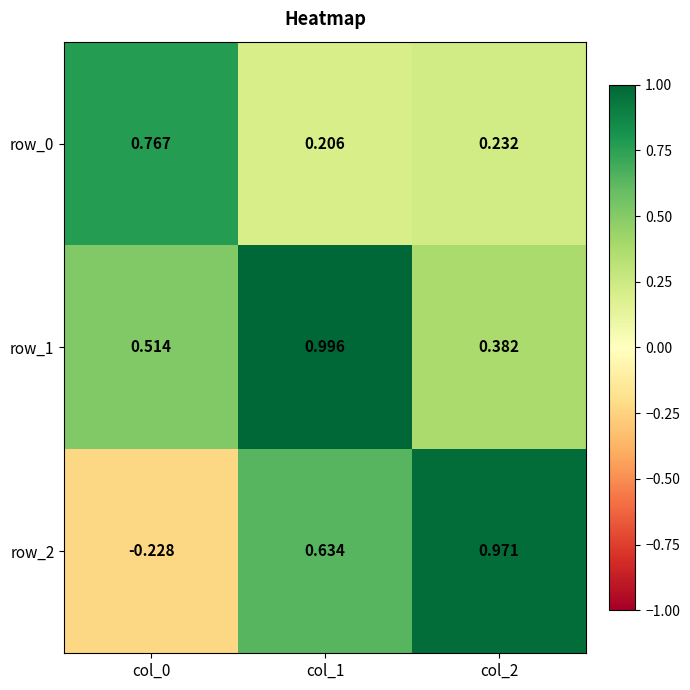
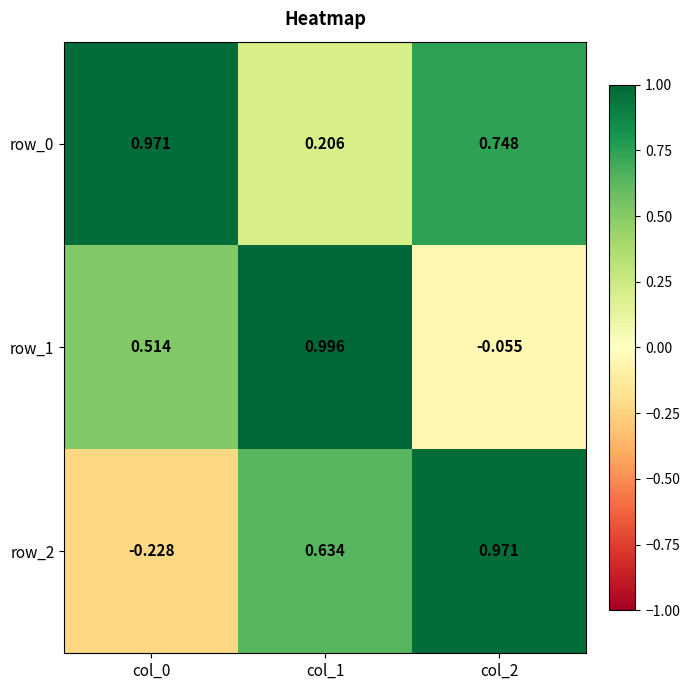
  {
    "row_0": {
-     "col_0": 0.767,
+     "col_0": 0.971,
      "col_1": 0.206,
-     "col_2": 0.232
+     "col_2": 0.748
    },
    "row_1": {
      "col_0": 0.514,
      "col_1": 0.996,
-     "col_2": 0.382
+     "col_2": -0.055
    },
    "row_2": {
      "col_0": -0.228,
      "col_1": 0.634,
      "col_2": 0.971
    }
  }
